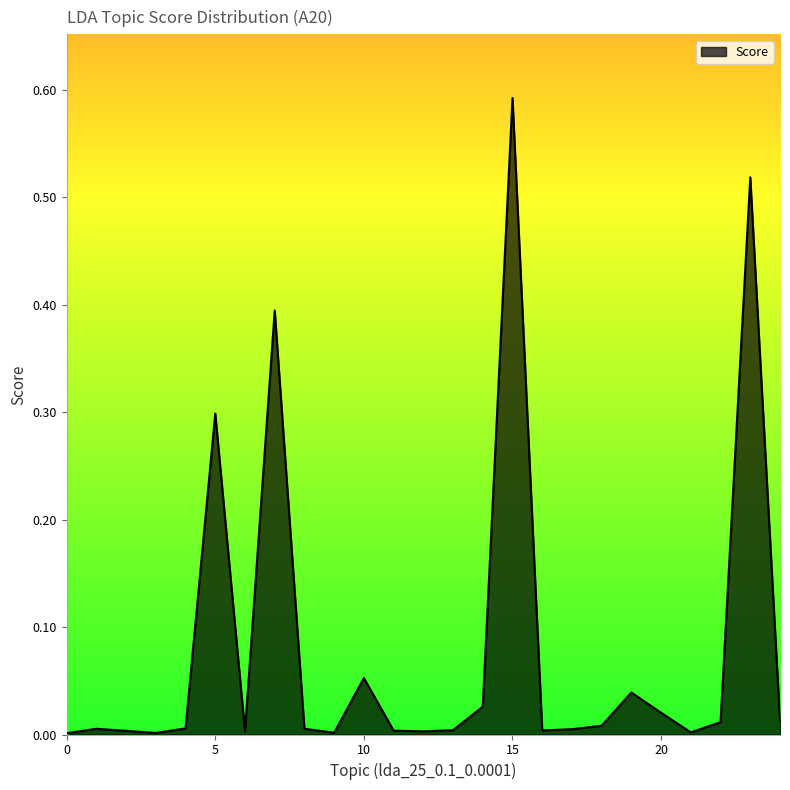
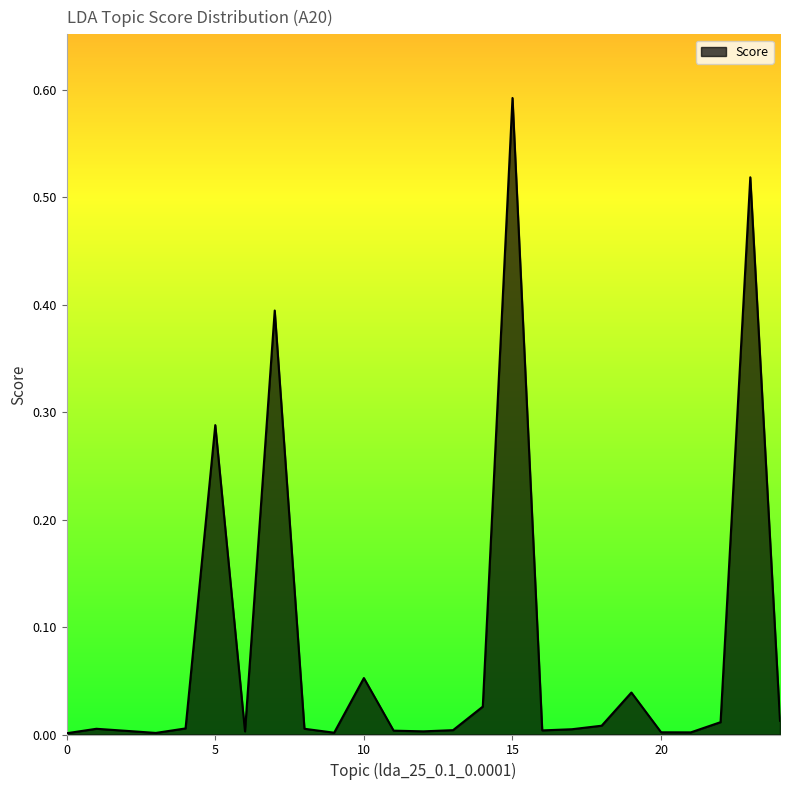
  {
    "0": 0.001,
-   "5": 0.299,
+   "5": 0.288,
    "10": 0.053,
    "15": 0.592,
-   "20": 0.020
+   "20": 0.002
  }
